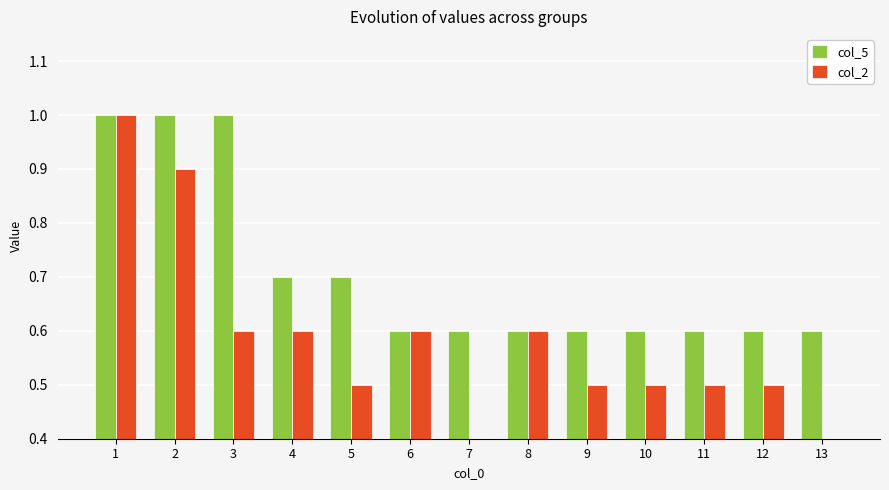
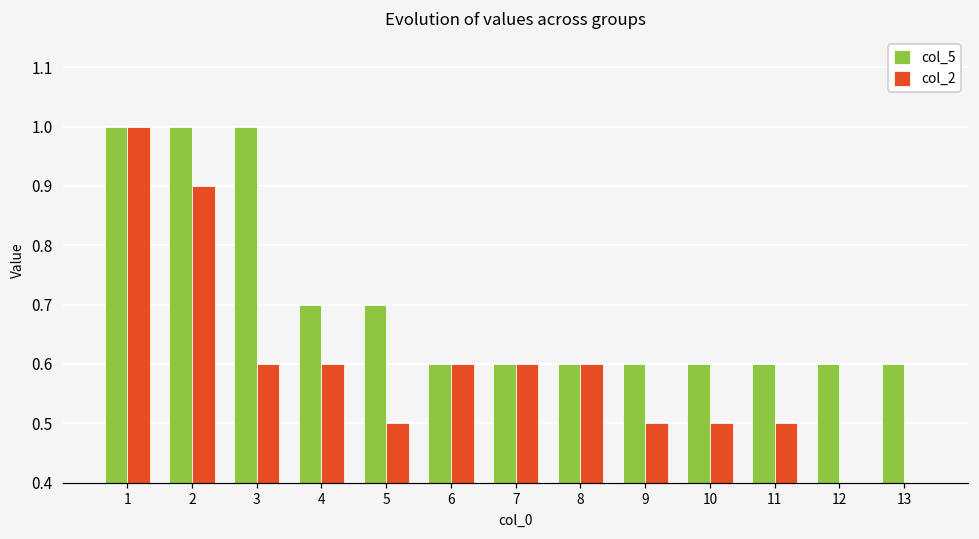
  {
    "col_5": {
      "1": 1.0,
      "2": 1.0,
      "3": 1.0,
      "4": 0.7,
      "5": 0.7,
      "6": 0.6,
      "7": 0.6,
      "8": 0.6,
      "9": 0.6,
      "10": 0.6,
      "11": 0.6,
      "12": 0.6,
      "13": 0.6
    },
    "col_2": {
      "1": 1.0,
      "2": 0.9,
      "3": 0.6,
      "4": 0.6,
      "5": 0.5,
      "6": 0.6,
-     "7": 0.4,
+     "7": 0.6,
      "8": 0.6,
      "9": 0.5,
      "10": 0.5,
      "11": 0.5,
-     "12": 0.5,
+     "12": 0.4,
      "13": 0.4
    }
  }
